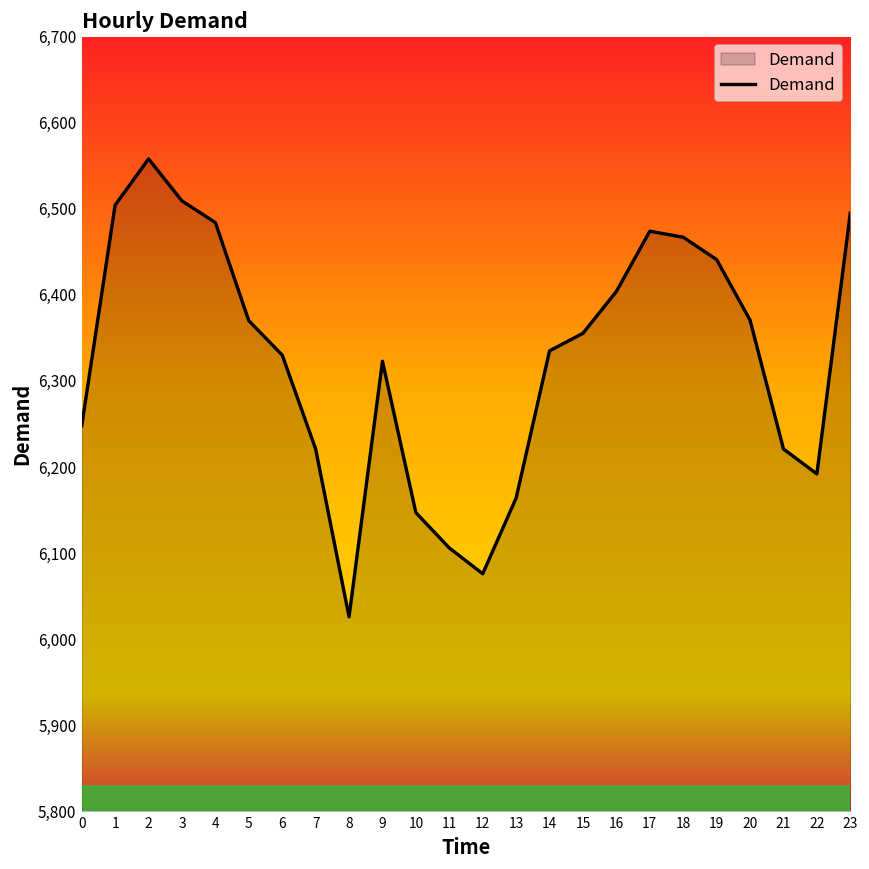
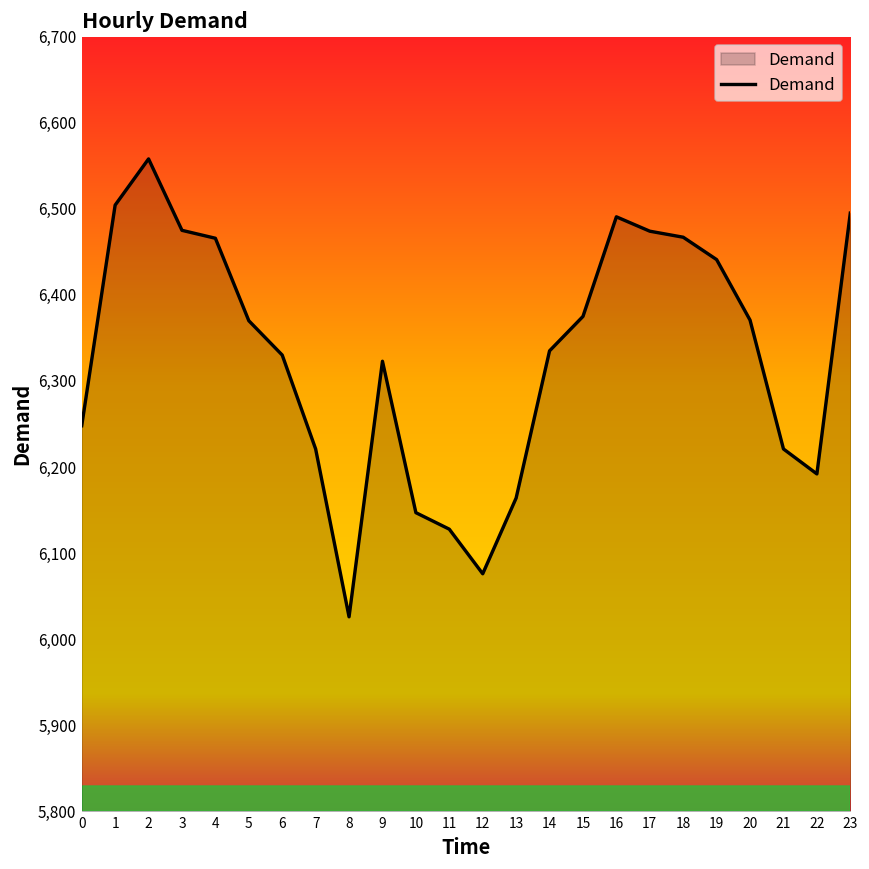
  {
    "0": "6,250",
    "1": "6,500",
    "2": "6,560",
-   "3": "6,510",
-   "4": "6,480",
+   "3": "6,480",
+   "4": "6,470",
    "5": "6,370",
    "6": "6,330",
    "7": "6,220",
    "8": "6,030",
    "9": "6,320",
    "10": "6,150",
-   "11": "6,110",
+   "11": "6,130",
    "12": "6,080",
    "13": "6,160",
    "14": "6,340",
-   "15": "6,360",
-   "16": "6,400",
+   "15": "6,380",
+   "16": "6,490",
    "17": "6,470",
    "18": "6,470",
    "19": "6,440",
    "20": "6,370",
    "21": "6,220",
    "22": "6,190",
    "23": "6,500"
  }
